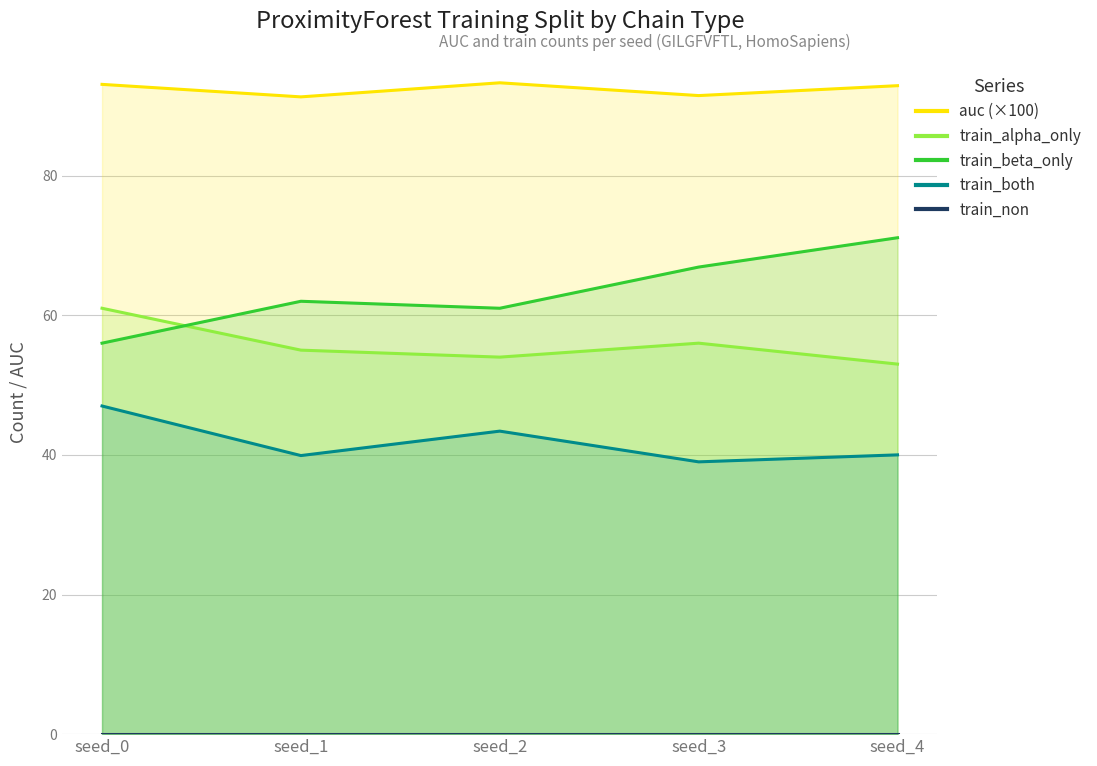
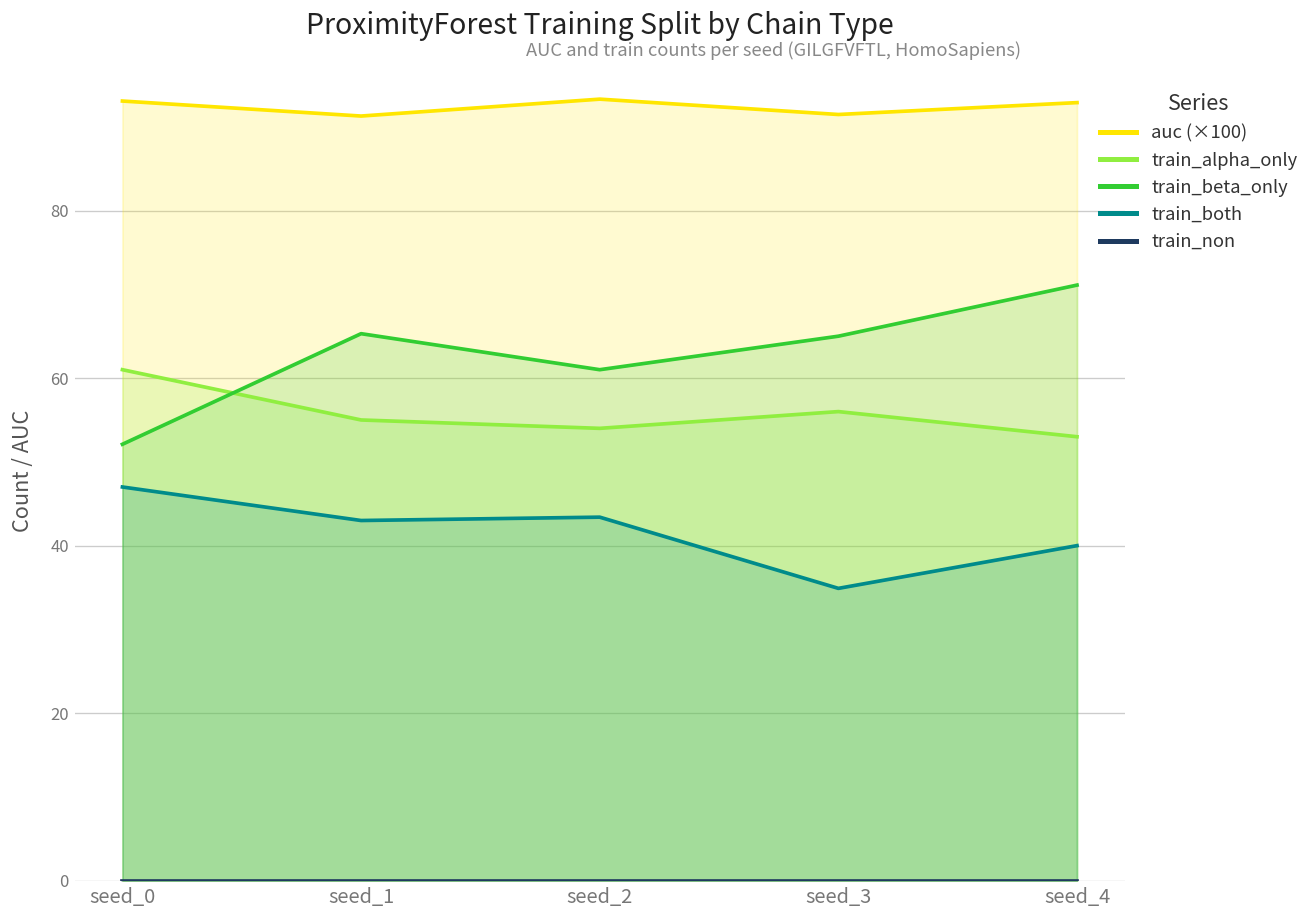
  {
    "auc (×100)": {
      "seed_0": 93,
      "seed_1": 91,
      "seed_2": 93,
      "seed_3": 91,
      "seed_4": 93
    },
    "train_alpha_only": {
      "seed_0": 61,
      "seed_1": 55,
      "seed_2": 54,
      "seed_3": 56,
      "seed_4": 53
    },
    "train_beta_only": {
-     "seed_0": 56,
-     "seed_1": 62,
+     "seed_0": 52,
+     "seed_1": 65,
      "seed_2": 61,
-     "seed_3": 67,
+     "seed_3": 65,
      "seed_4": 71
    },
    "train_both": {
      "seed_0": 47,
-     "seed_1": 40,
+     "seed_1": 43,
      "seed_2": 43,
-     "seed_3": 39,
+     "seed_3": 35,
      "seed_4": 40
    },
    "train_non": {
      "seed_0": 0,
      "seed_1": 0,
      "seed_2": 0,
      "seed_3": 0,
      "seed_4": 0
    }
  }
